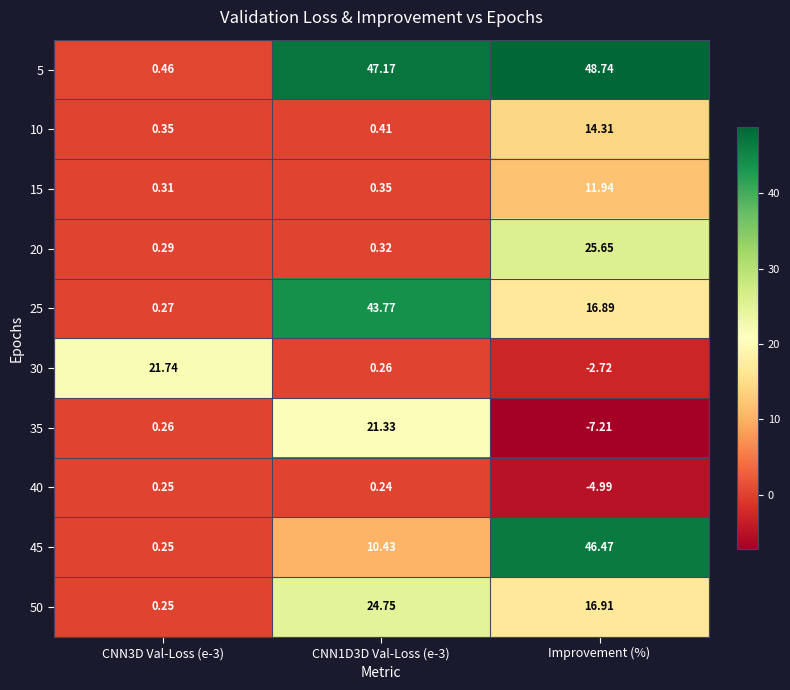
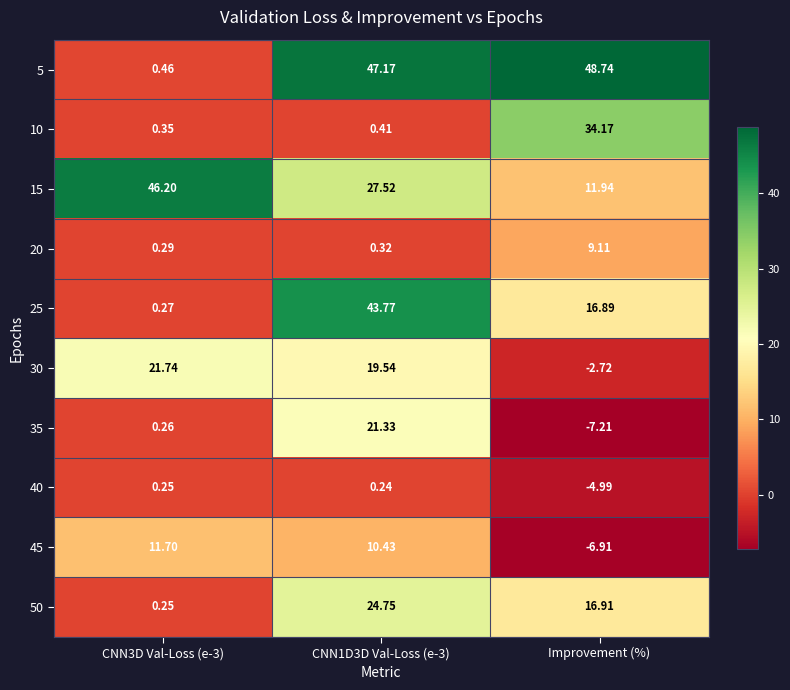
  {
    "5": {
      "CNN3D Val-Loss (e-3)": 0.46,
      "CNN1D3D Val-Loss (e-3)": 47.17,
      "Improvement (%)": 48.74
    },
    "10": {
      "CNN3D Val-Loss (e-3)": 0.35,
      "CNN1D3D Val-Loss (e-3)": 0.41,
-     "Improvement (%)": 14.31
+     "Improvement (%)": 34.17
    },
    "15": {
-     "CNN3D Val-Loss (e-3)": 0.31,
-     "CNN1D3D Val-Loss (e-3)": 0.35,
+     "CNN3D Val-Loss (e-3)": 46.20,
+     "CNN1D3D Val-Loss (e-3)": 27.52,
      "Improvement (%)": 11.94
    },
    "20": {
      "CNN3D Val-Loss (e-3)": 0.29,
      "CNN1D3D Val-Loss (e-3)": 0.32,
-     "Improvement (%)": 25.65
+     "Improvement (%)": 9.11
    },
    "25": {
      "CNN3D Val-Loss (e-3)": 0.27,
      "CNN1D3D Val-Loss (e-3)": 43.77,
      "Improvement (%)": 16.89
    },
    "30": {
      "CNN3D Val-Loss (e-3)": 21.74,
-     "CNN1D3D Val-Loss (e-3)": 0.26,
+     "CNN1D3D Val-Loss (e-3)": 19.54,
      "Improvement (%)": -2.72
    },
    "35": {
      "CNN3D Val-Loss (e-3)": 0.26,
      "CNN1D3D Val-Loss (e-3)": 21.33,
      "Improvement (%)": -7.21
    },
    "40": {
      "CNN3D Val-Loss (e-3)": 0.25,
      "CNN1D3D Val-Loss (e-3)": 0.24,
      "Improvement (%)": -4.99
    },
    "45": {
-     "CNN3D Val-Loss (e-3)": 0.25,
+     "CNN3D Val-Loss (e-3)": 11.70,
      "CNN1D3D Val-Loss (e-3)": 10.43,
-     "Improvement (%)": 46.47
+     "Improvement (%)": -6.91
    },
    "50": {
      "CNN3D Val-Loss (e-3)": 0.25,
      "CNN1D3D Val-Loss (e-3)": 24.75,
      "Improvement (%)": 16.91
    }
  }
